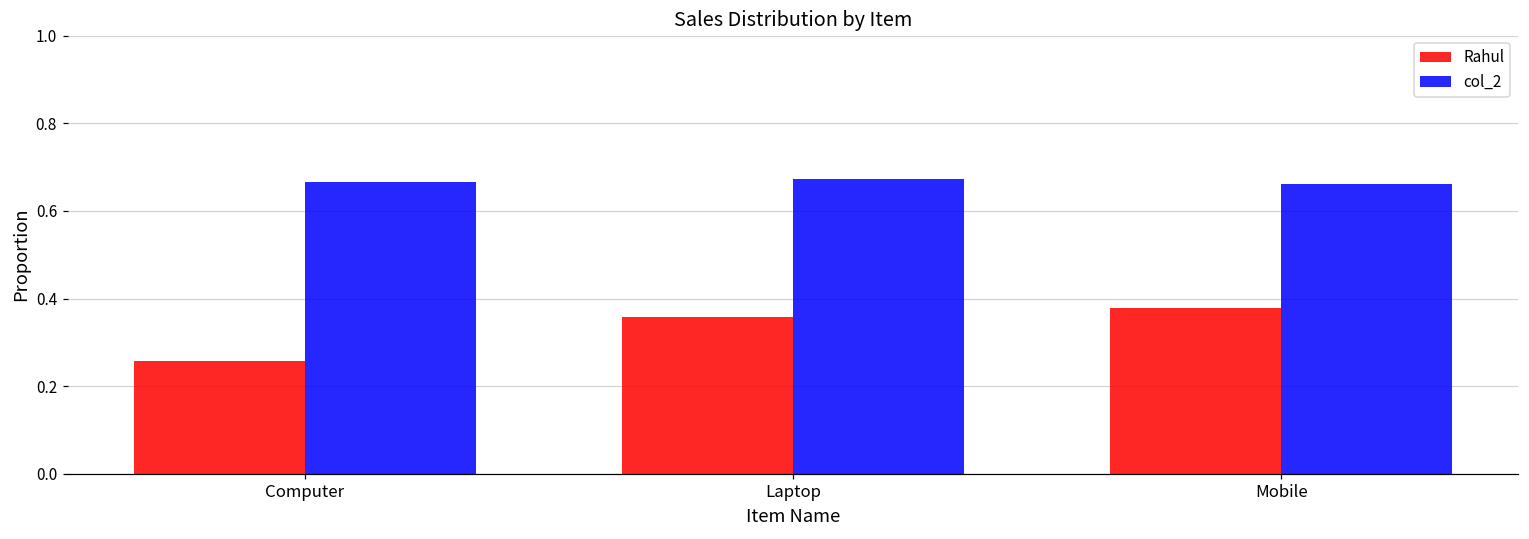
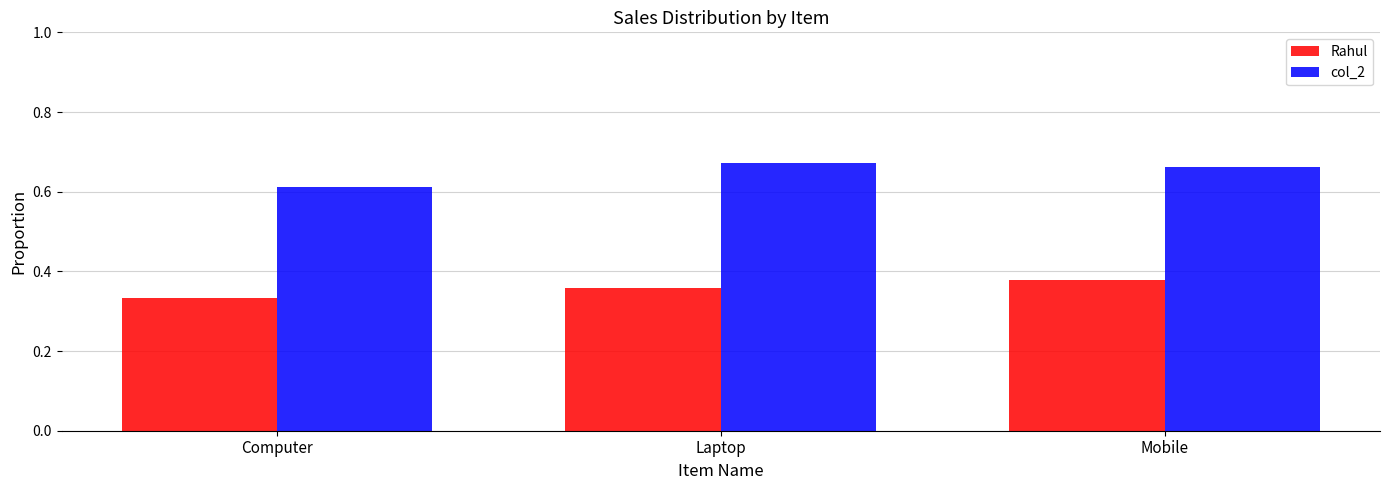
  {
    "Rahul": {
-     "Computer": 0.26,
+     "Computer": 0.33,
      "Laptop": 0.36,
      "Mobile": 0.38
    },
    "col_2": {
-     "Computer": 0.67,
+     "Computer": 0.61,
      "Laptop": 0.67,
      "Mobile": 0.66
    }
  }
